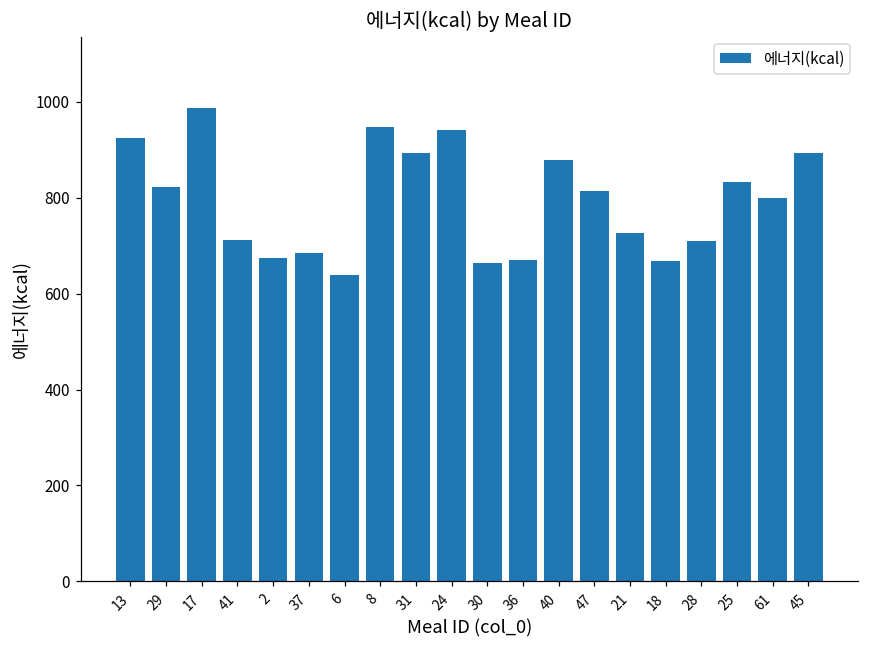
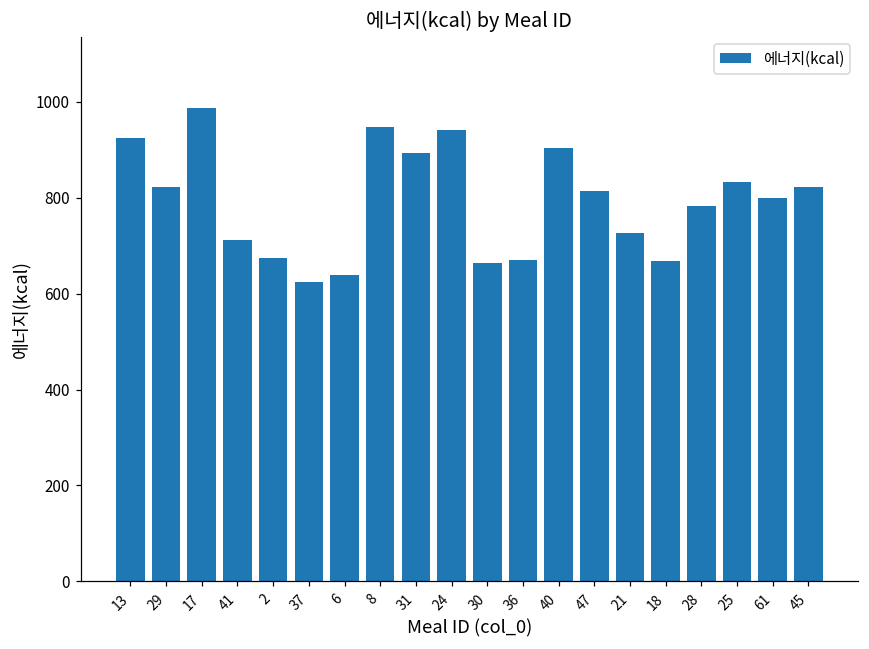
  {
    "13": 920,
    "29": 820,
    "17": 990,
    "41": 710,
    "2": 670,
-   "37": 680,
+   "37": 620,
    "6": 640,
    "8": 950,
    "31": 890,
    "24": 940,
    "30": 660,
    "36": 670,
-   "40": 880,
+   "40": 900,
    "47": 810,
    "21": 730,
    "18": 670,
-   "28": 710,
+   "28": 780,
    "25": 830,
    "61": 800,
-   "45": 890
+   "45": 820
  }
